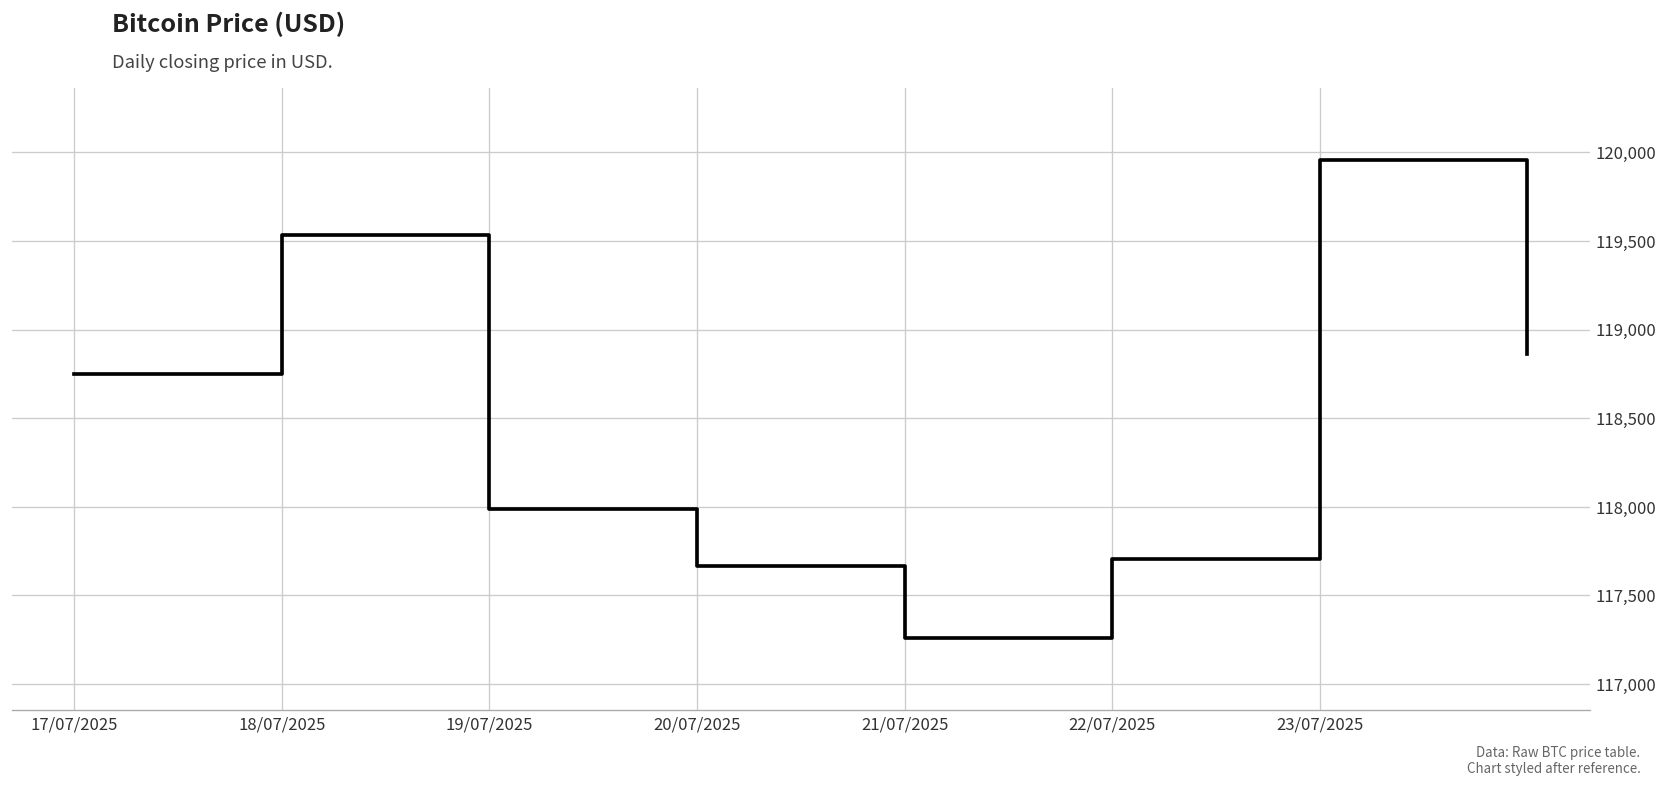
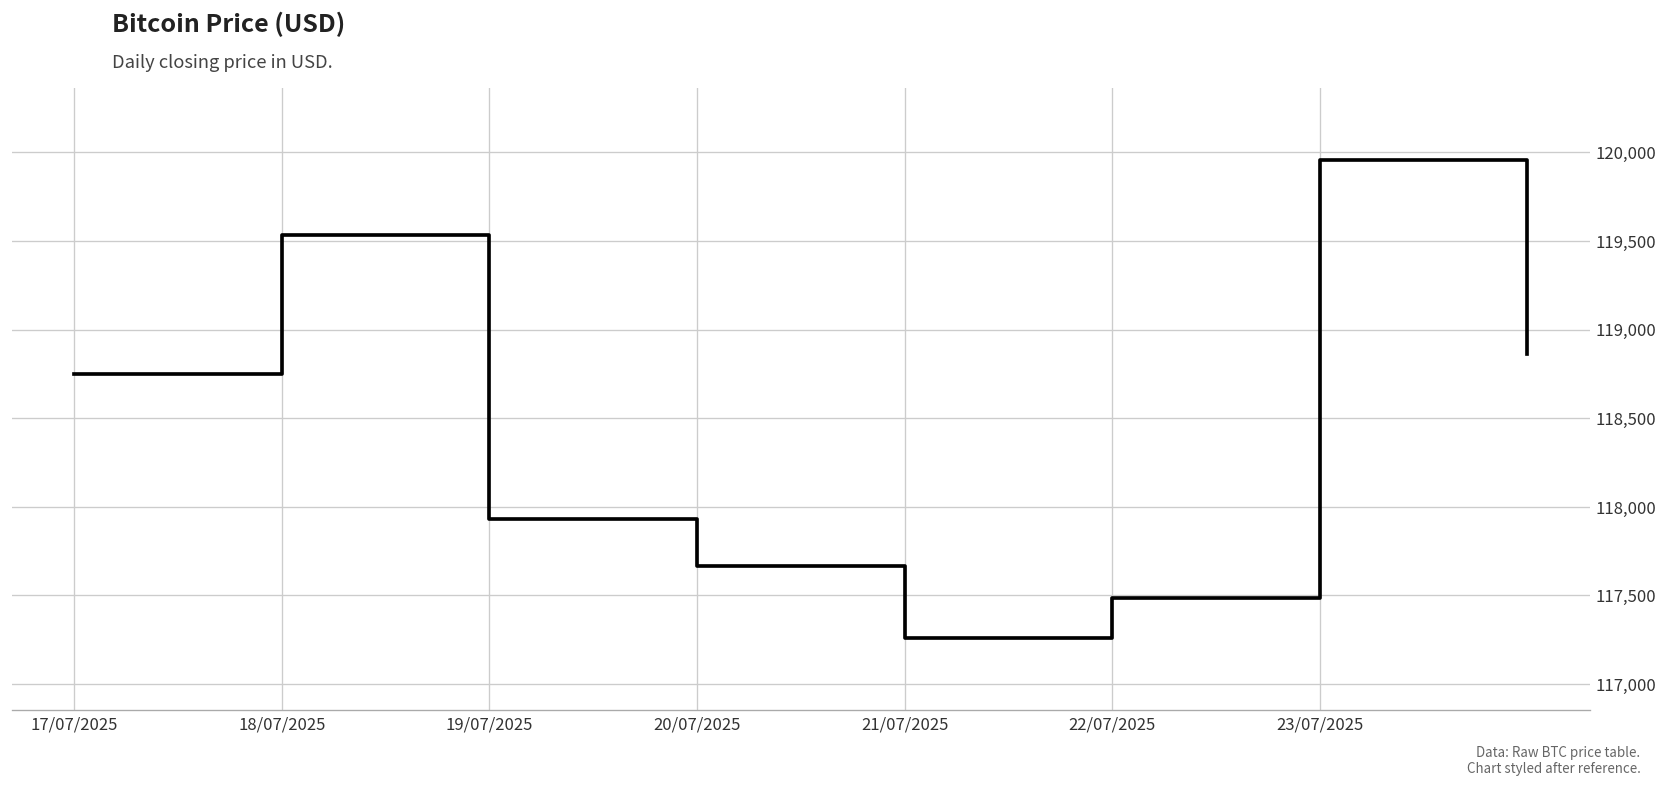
  {
    "17/07/2025": "118,750",
    "18/07/2025": "119,530",
-   "19/07/2025": "117,990",
+   "19/07/2025": "117,930",
    "20/07/2025": "117,660",
    "21/07/2025": "117,260",
-   "22/07/2025": "117,700"
+   "22/07/2025": "117,480"
  }
